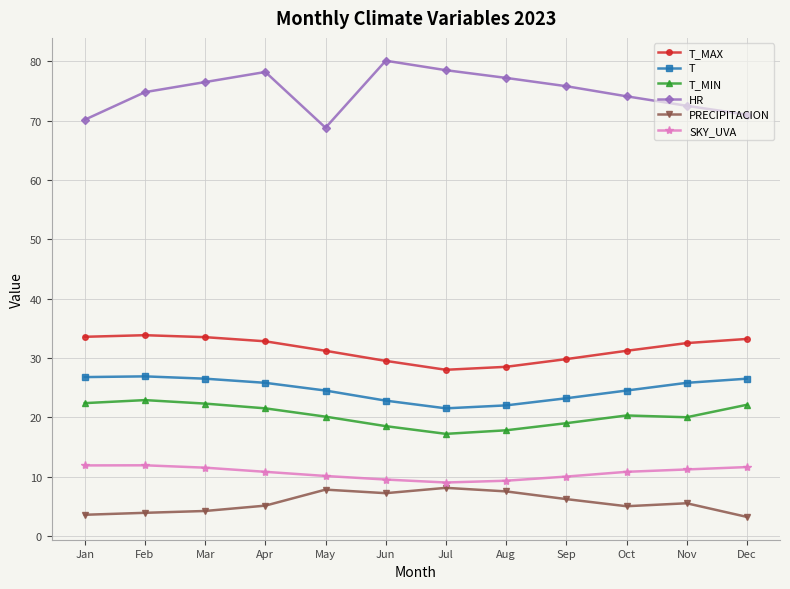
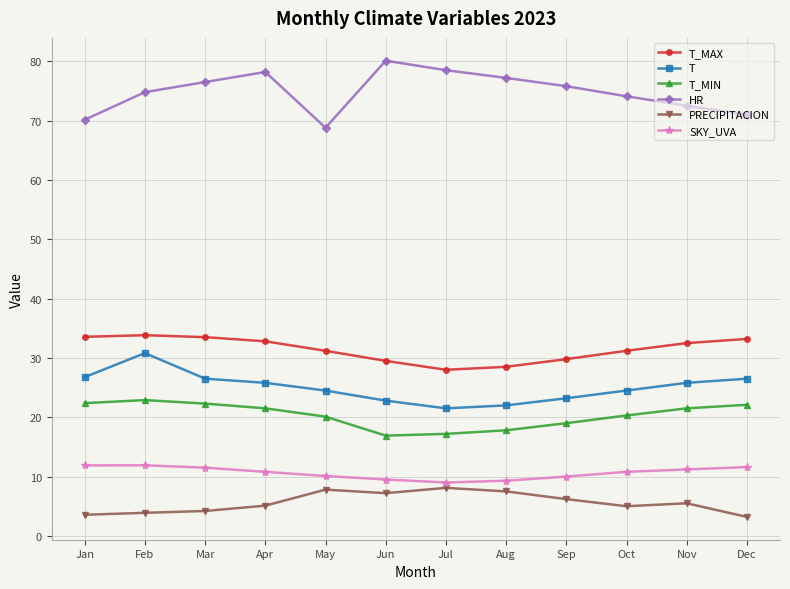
  {
    "T_MAX": {
      "Jan": 34,
      "Feb": 34,
      "Mar": 34,
      "Apr": 33,
      "May": 31,
      "Jun": 30,
      "Jul": 28,
      "Aug": 29,
      "Sep": 30,
      "Oct": 31,
      "Nov": 33,
      "Dec": 33
    },
    "T": {
      "Jan": 27,
-     "Feb": 27,
+     "Feb": 31,
      "Mar": 27,
      "Apr": 26,
      "May": 25,
      "Jun": 23,
      "Jul": 22,
      "Aug": 22,
      "Sep": 23,
      "Oct": 25,
      "Nov": 26,
      "Dec": 27
    },
    "T_MIN": {
      "Jan": 22,
      "Feb": 23,
      "Mar": 22,
      "Apr": 22,
      "May": 20,
-     "Jun": 19,
+     "Jun": 17,
      "Jul": 17,
      "Aug": 18,
      "Sep": 19,
      "Oct": 20,
-     "Nov": 20,
+     "Nov": 22,
      "Dec": 22
    },
    "HR": {
      "Jan": 70,
      "Feb": 75,
      "Mar": 77,
      "Apr": 78,
      "May": 69,
      "Jun": 80,
      "Jul": 79,
      "Aug": 77,
      "Sep": 76,
      "Oct": 74
    },
    "PRECIPITACION": {
      "Jan": 4,
      "Feb": 4,
      "Mar": 4,
      "Apr": 5,
      "May": 8,
      "Jun": 7,
      "Jul": 8,
      "Aug": 8,
      "Sep": 6,
      "Oct": 5,
      "Nov": 6,
      "Dec": 3
    },
    "SKY_UVA": {
      "Jan": 12,
      "Feb": 12,
      "Mar": 12,
      "Apr": 11,
      "May": 10,
      "Jun": 10,
      "Jul": 9,
      "Aug": 9,
      "Sep": 10,
      "Oct": 11,
      "Nov": 11,
      "Dec": 12
    }
  }
